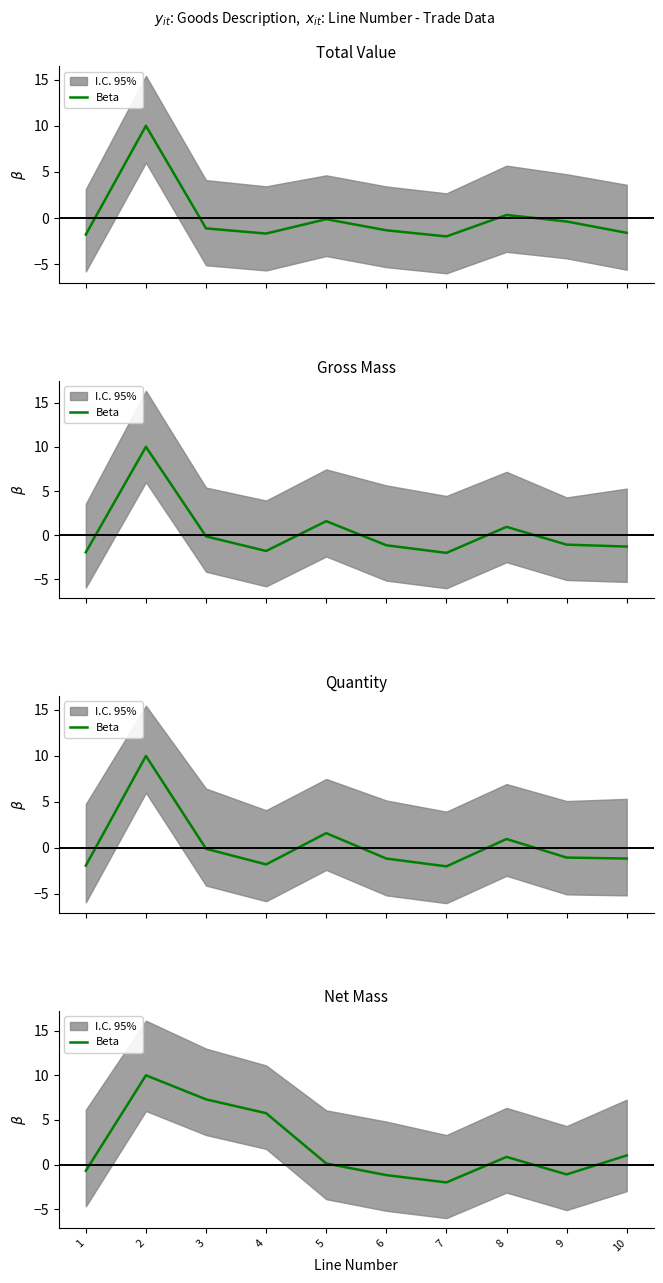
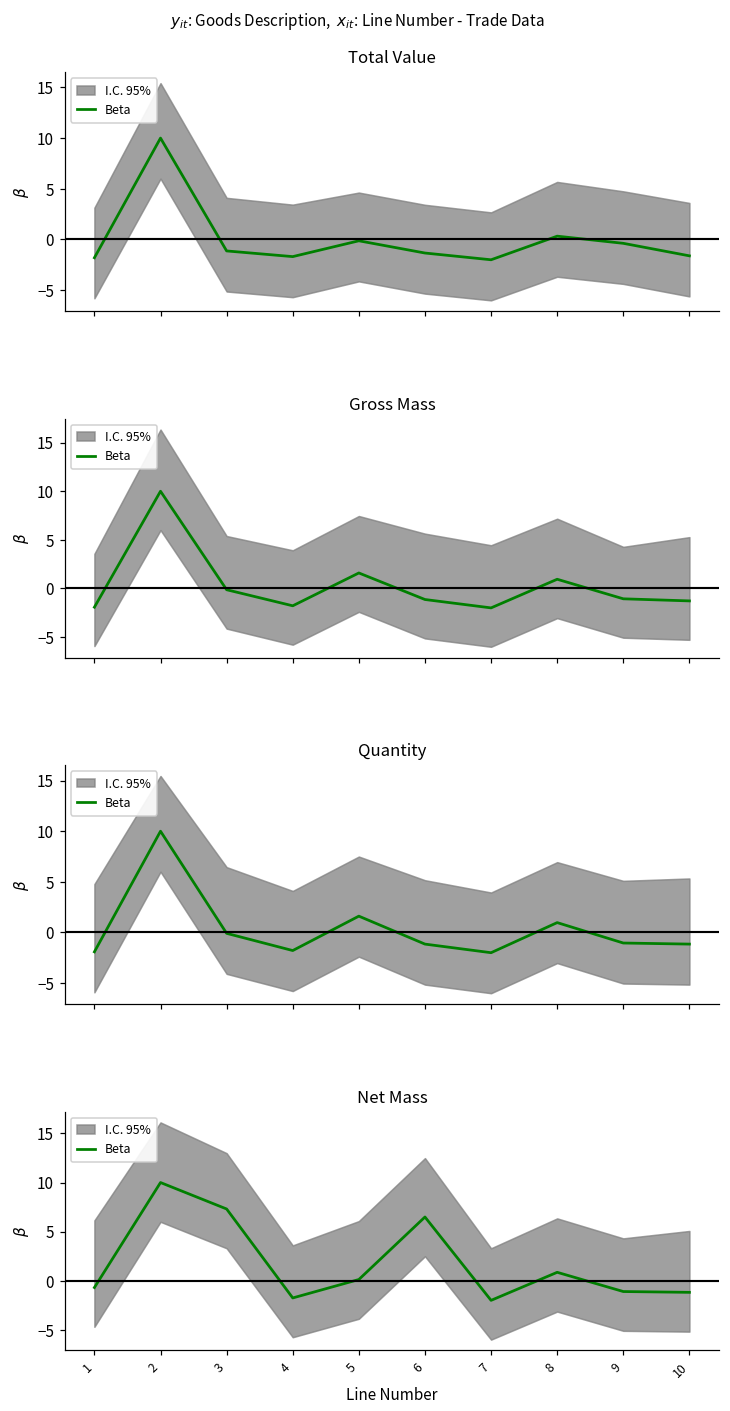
  {
    "Net Mass": {
      "Beta": {
        "1": -1,
        "2": 10,
        "3": 7,
-       "4": 6,
+       "4": -2,
        "5": 0,
-       "6": -1,
+       "6": 6,
        "7": -2,
        "8": 1,
        "9": -1,
-       "10": 1
+       "10": -1
      }
    }
  }
